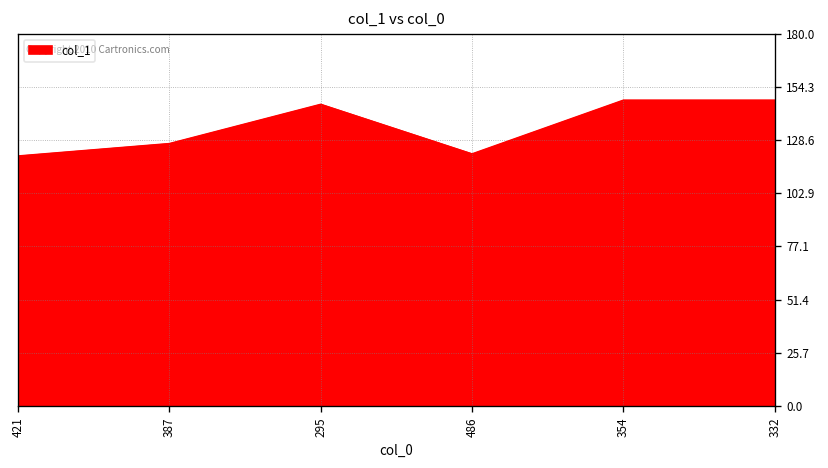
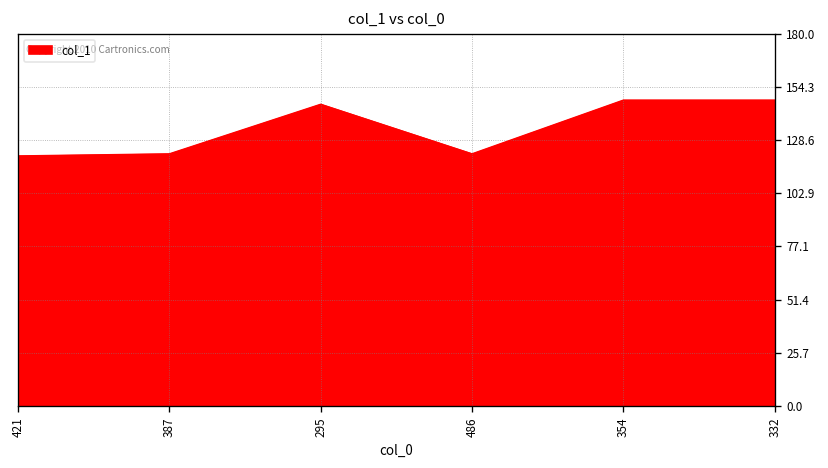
  {
    "421": 121,
-   "387": 127,
+   "387": 122,
    "295": 146,
    "486": 122,
    "354": 148,
    "332": 148
  }
